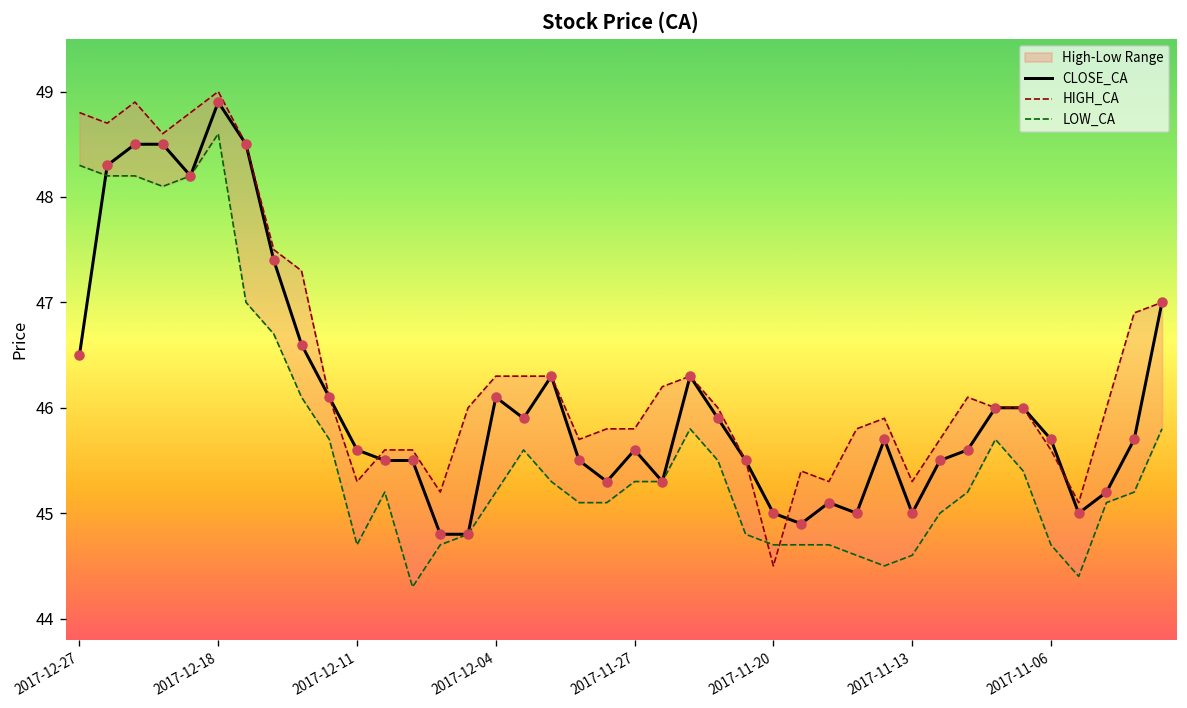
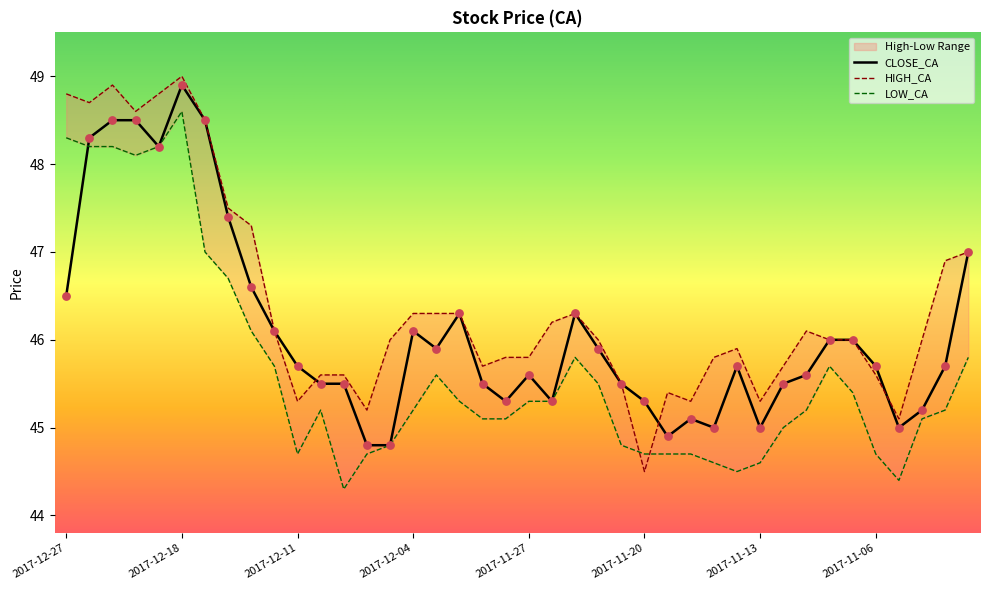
  {
    "CLOSE_CA": {
      "2017-12-27": 46.5,
      "2017-12-18": 48.9,
-     "2017-12-11": 45.6,
+     "2017-12-11": 45.7,
      "2017-12-04": 46.1,
      "2017-11-27": 45.6,
-     "2017-11-20": 45.0,
+     "2017-11-20": 45.3,
      "2017-11-13": 45.0,
      "2017-11-06": 45.7
    },
    "HIGH_CA": {
      "2017-11-20": 44.5
    },
    "LOW_CA": {
      "2017-12-27": 48.3,
      "2017-12-18": 48.6,
      "2017-12-11": 44.7,
      "2017-12-04": 45.2,
      "2017-11-27": 45.3,
      "2017-11-13": 44.6,
      "2017-11-06": 44.7
    }
  }
